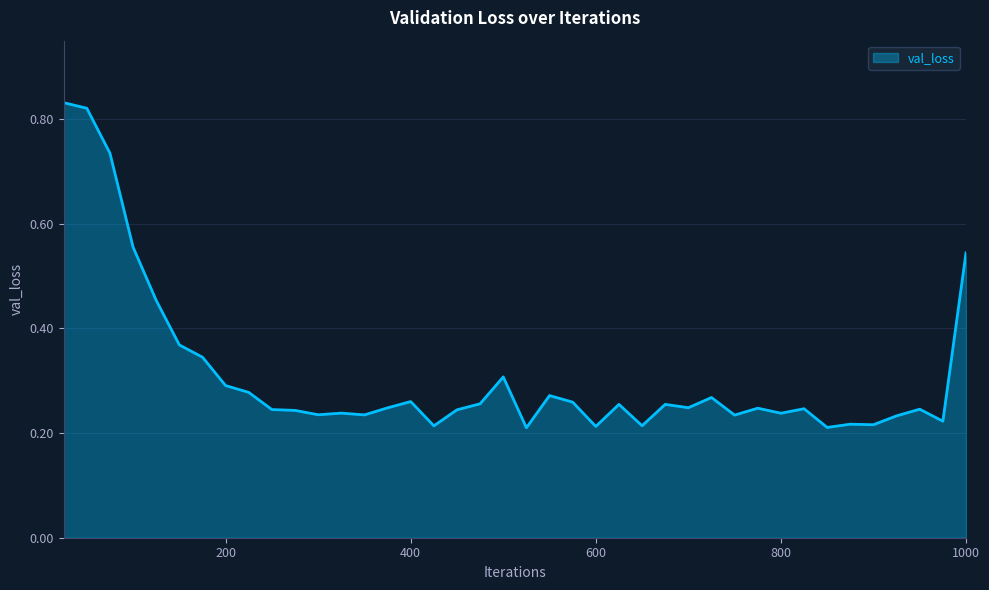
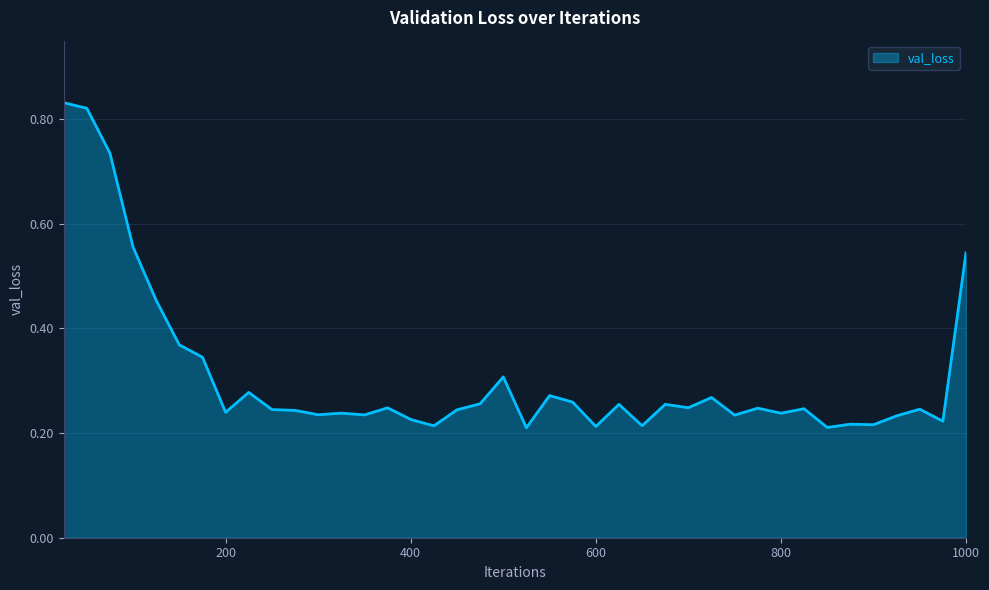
  {
-   "200": 0.29,
-   "400": 0.26,
+   "200": 0.24,
+   "400": 0.23,
    "600": 0.21,
    "800": 0.24,
    "1000": 0.54
  }
